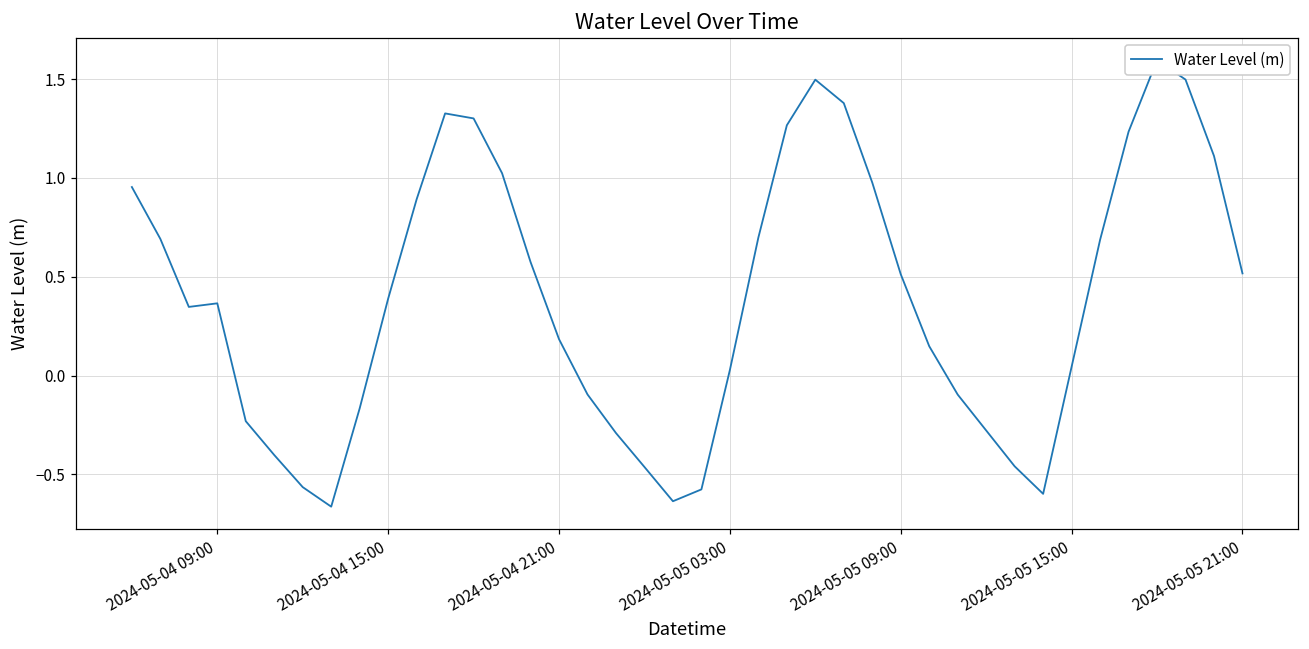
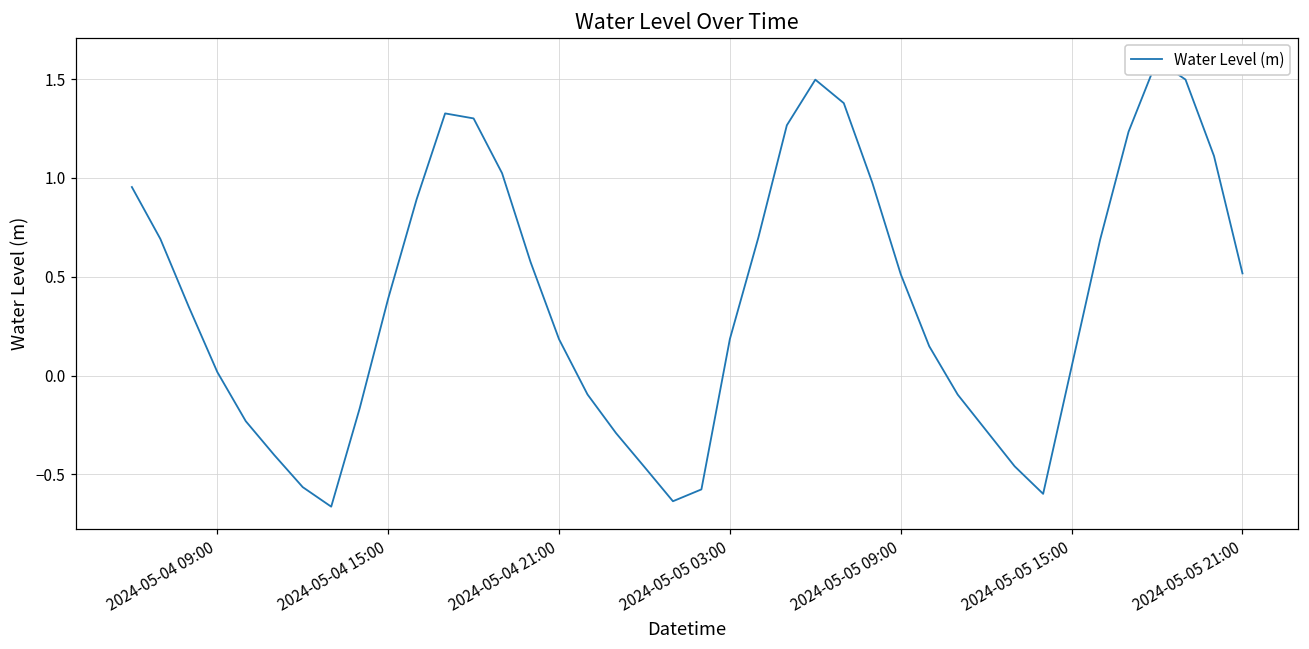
  {
-   "2024-05-04 09:00": 0.37,
+   "2024-05-04 09:00": 0.02,
    "2024-05-04 15:00": 0.39,
    "2024-05-04 21:00": 0.18,
-   "2024-05-05 03:00": 0.03,
+   "2024-05-05 03:00": 0.19,
    "2024-05-05 09:00": 0.51,
    "2024-05-05 15:00": 0.04,
    "2024-05-05 21:00": 0.52
  }
